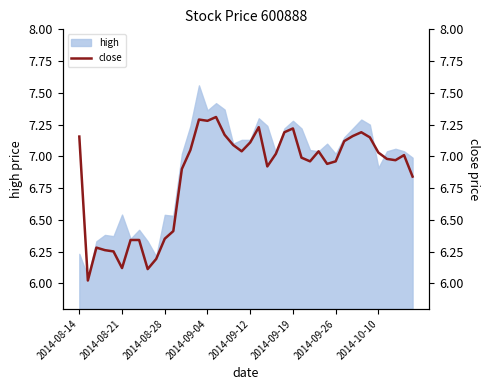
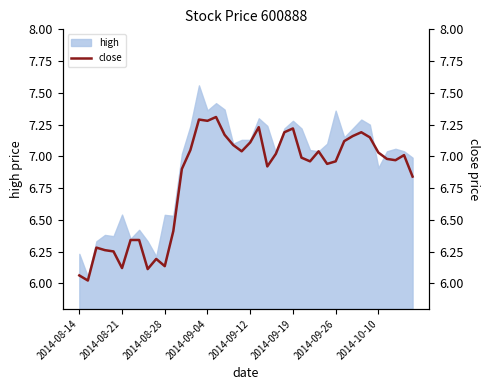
  {
    "high": {
      "2014-08-14": 6.23,
      "2014-08-21": 6.54,
      "2014-08-28": 6.54,
      "2014-09-04": 7.36,
      "2014-09-12": 7.13,
      "2014-09-19": 7.28,
-     "2014-09-26": 7.02,
+     "2014-09-26": 7.36,
      "2014-10-10": 6.91
    },
    "close": {
-     "2014-08-14": 7.16,
+     "2014-08-14": 6.06,
      "2014-08-21": 6.12,
-     "2014-08-28": 6.35,
+     "2014-08-28": 6.14,
      "2014-09-04": 7.28,
      "2014-09-12": 7.11,
      "2014-09-19": 7.22,
      "2014-09-26": 6.96,
      "2014-10-10": 7.03
    }
  }
